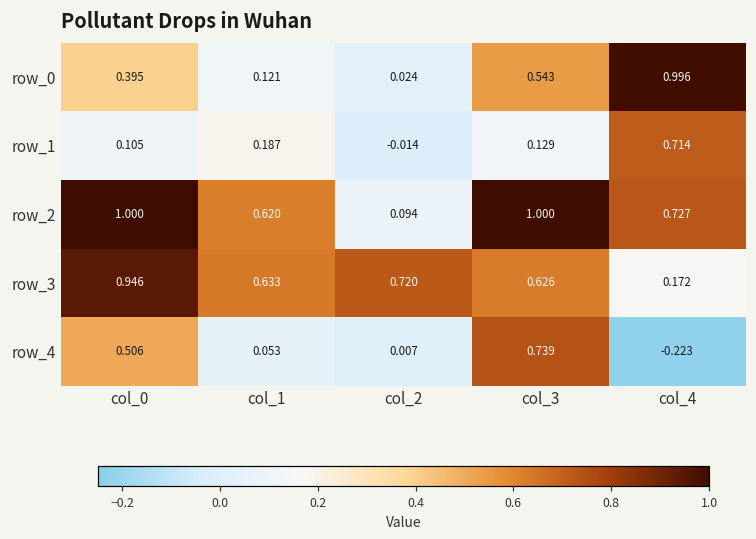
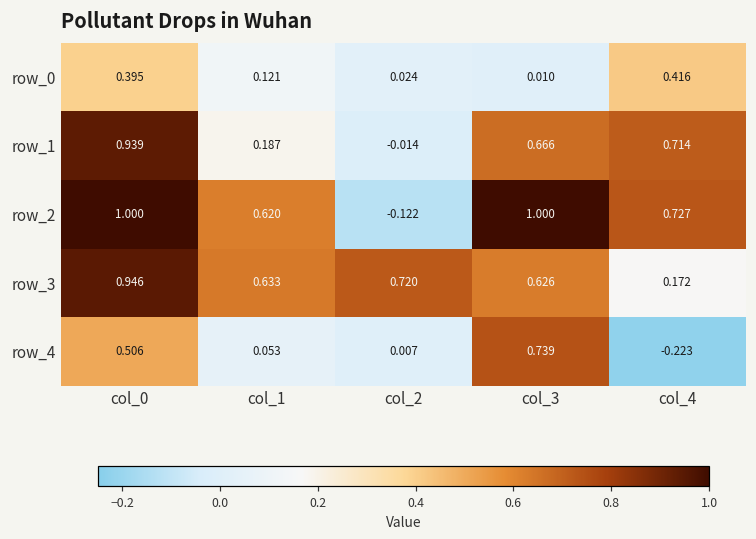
  {
    "row_0": {
      "col_0": 0.395,
      "col_1": 0.121,
      "col_2": 0.024,
-     "col_3": 0.543,
-     "col_4": 0.996
+     "col_3": 0.010,
+     "col_4": 0.416
    },
    "row_1": {
-     "col_0": 0.105,
+     "col_0": 0.939,
      "col_1": 0.187,
      "col_2": -0.014,
-     "col_3": 0.129,
+     "col_3": 0.666,
      "col_4": 0.714
    },
    "row_2": {
      "col_0": 1.000,
      "col_1": 0.620,
-     "col_2": 0.094,
+     "col_2": -0.122,
      "col_3": 1.000,
      "col_4": 0.727
    },
    "row_3": {
      "col_0": 0.946,
      "col_1": 0.633,
      "col_2": 0.720,
      "col_3": 0.626,
      "col_4": 0.172
    },
    "row_4": {
      "col_0": 0.506,
      "col_1": 0.053,
      "col_2": 0.007,
      "col_3": 0.739,
      "col_4": -0.223
    }
  }
